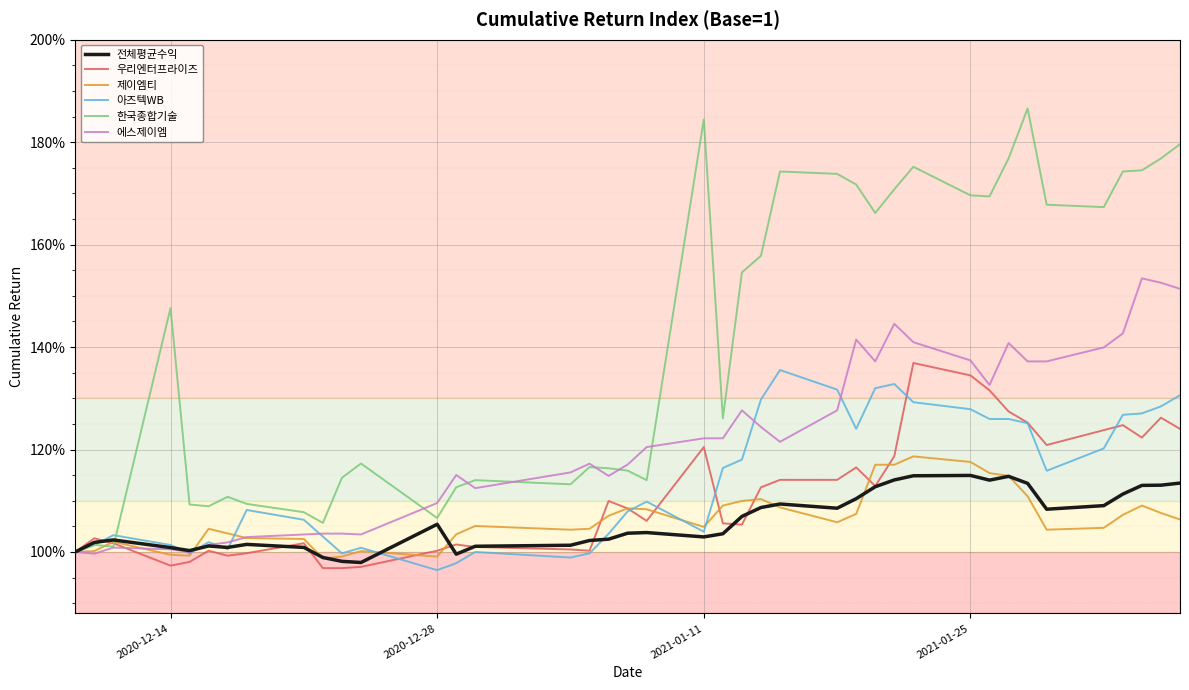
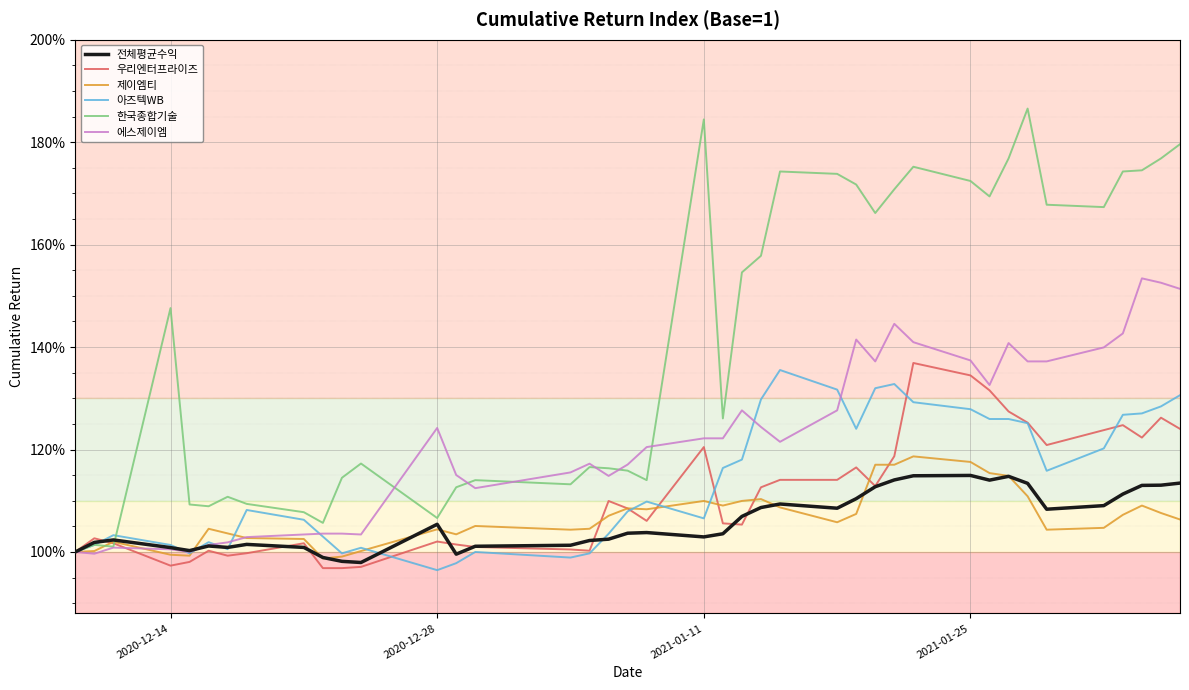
  {
    "전체평균수익": {
      "2020-12-28": "105%",
      "2021-01-11": "103%",
      "2021-01-25": "115%"
    },
    "우리엔터프라이즈": {
      "2020-12-14": "97%",
-     "2020-12-28": "100%",
+     "2020-12-28": "102%",
      "2021-01-11": "120%",
      "2021-01-25": "134%"
    },
    "제이엠티": {
      "2020-12-14": "99%",
-     "2020-12-28": "99%",
-     "2021-01-11": "105%",
+     "2020-12-28": "104%",
+     "2021-01-11": "110%",
      "2021-01-25": "118%"
    },
    "아즈텍WB": {
      "2020-12-14": "101%",
      "2020-12-28": "96%",
-     "2021-01-11": "104%",
+     "2021-01-11": "107%",
      "2021-01-25": "128%"
    },
    "한국종합기술": {
      "2020-12-14": "148%",
      "2020-12-28": "107%",
      "2021-01-11": "184%",
-     "2021-01-25": "170%"
+     "2021-01-25": "172%"
    },
    "에스제이엠": {
-     "2020-12-28": "110%",
+     "2020-12-28": "124%",
      "2021-01-11": "122%",
      "2021-01-25": "137%"
    }
  }
